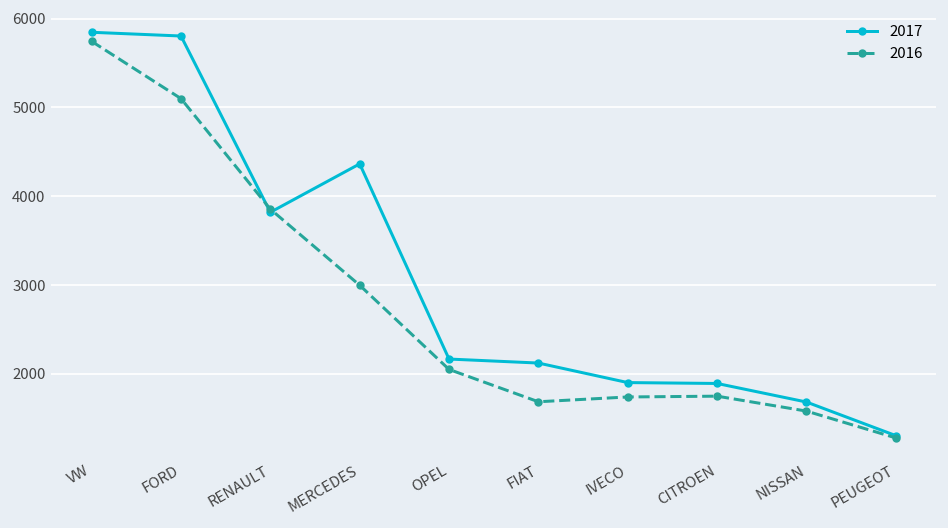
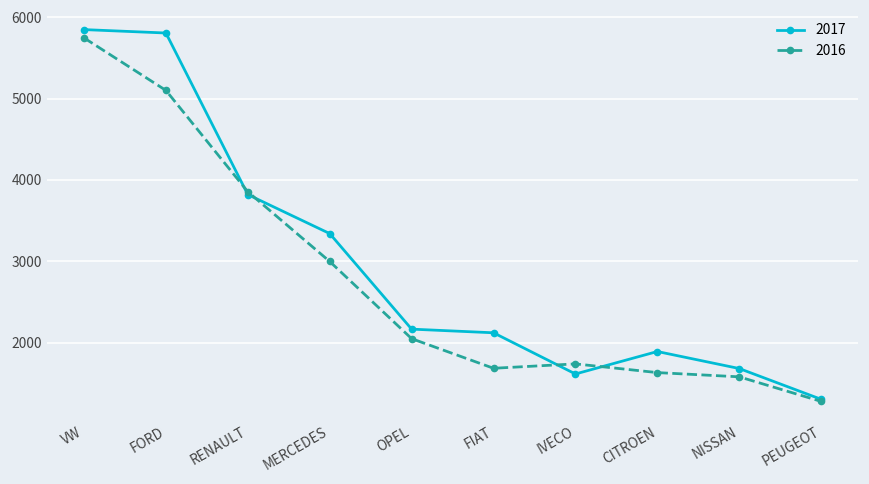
  {
    "2017": {
      "VW": 5800,
      "FORD": 5800,
      "RENAULT": 3800,
-     "MERCEDES": 4400,
+     "MERCEDES": 3300,
      "OPEL": 2200,
      "FIAT": 2100,
-     "IVECO": 1900,
+     "IVECO": 1600,
      "CITROEN": 1900,
      "NISSAN": 1700
    },
    "2016": {
      "VW": 5700,
      "FORD": 5100,
      "RENAULT": 3900,
      "MERCEDES": 3000,
      "OPEL": 2100,
      "FIAT": 1700,
      "IVECO": 1700,
-     "CITROEN": 1700,
+     "CITROEN": 1600,
      "NISSAN": 1600
    }
  }
